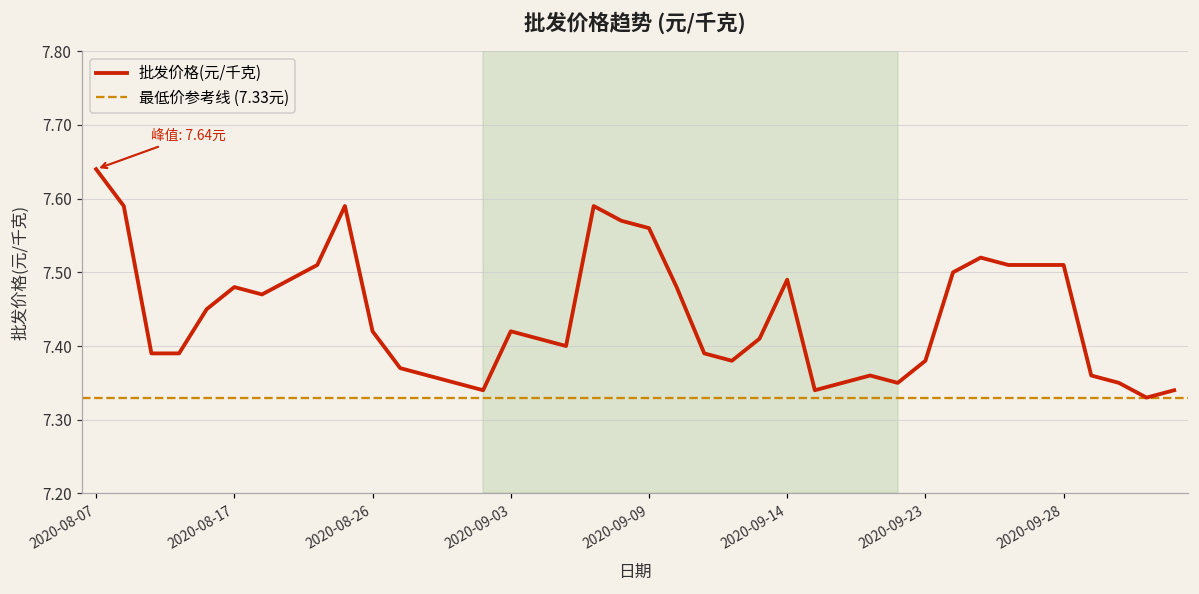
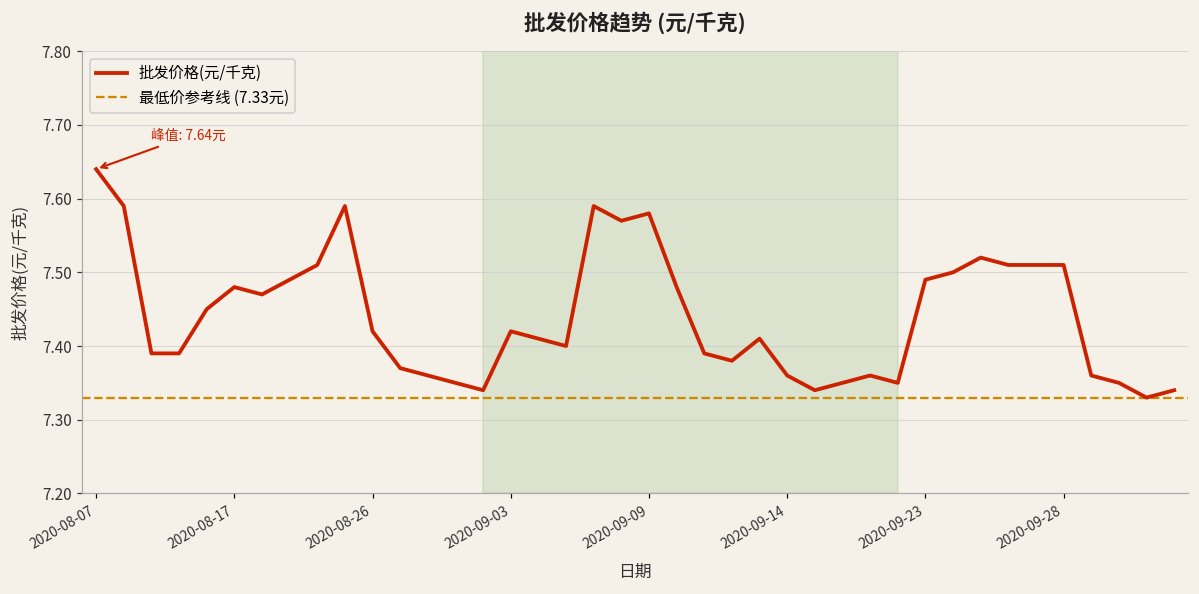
  {
    "2020-08-17": 7.48,
    "2020-08-26": 7.42,
    "2020-09-03": 7.42,
-   "2020-09-09": 7.56,
-   "2020-09-14": 7.49,
-   "2020-09-23": 7.38,
+   "2020-09-09": 7.58,
+   "2020-09-14": 7.36,
+   "2020-09-23": 7.49,
    "2020-09-28": 7.51
  }
